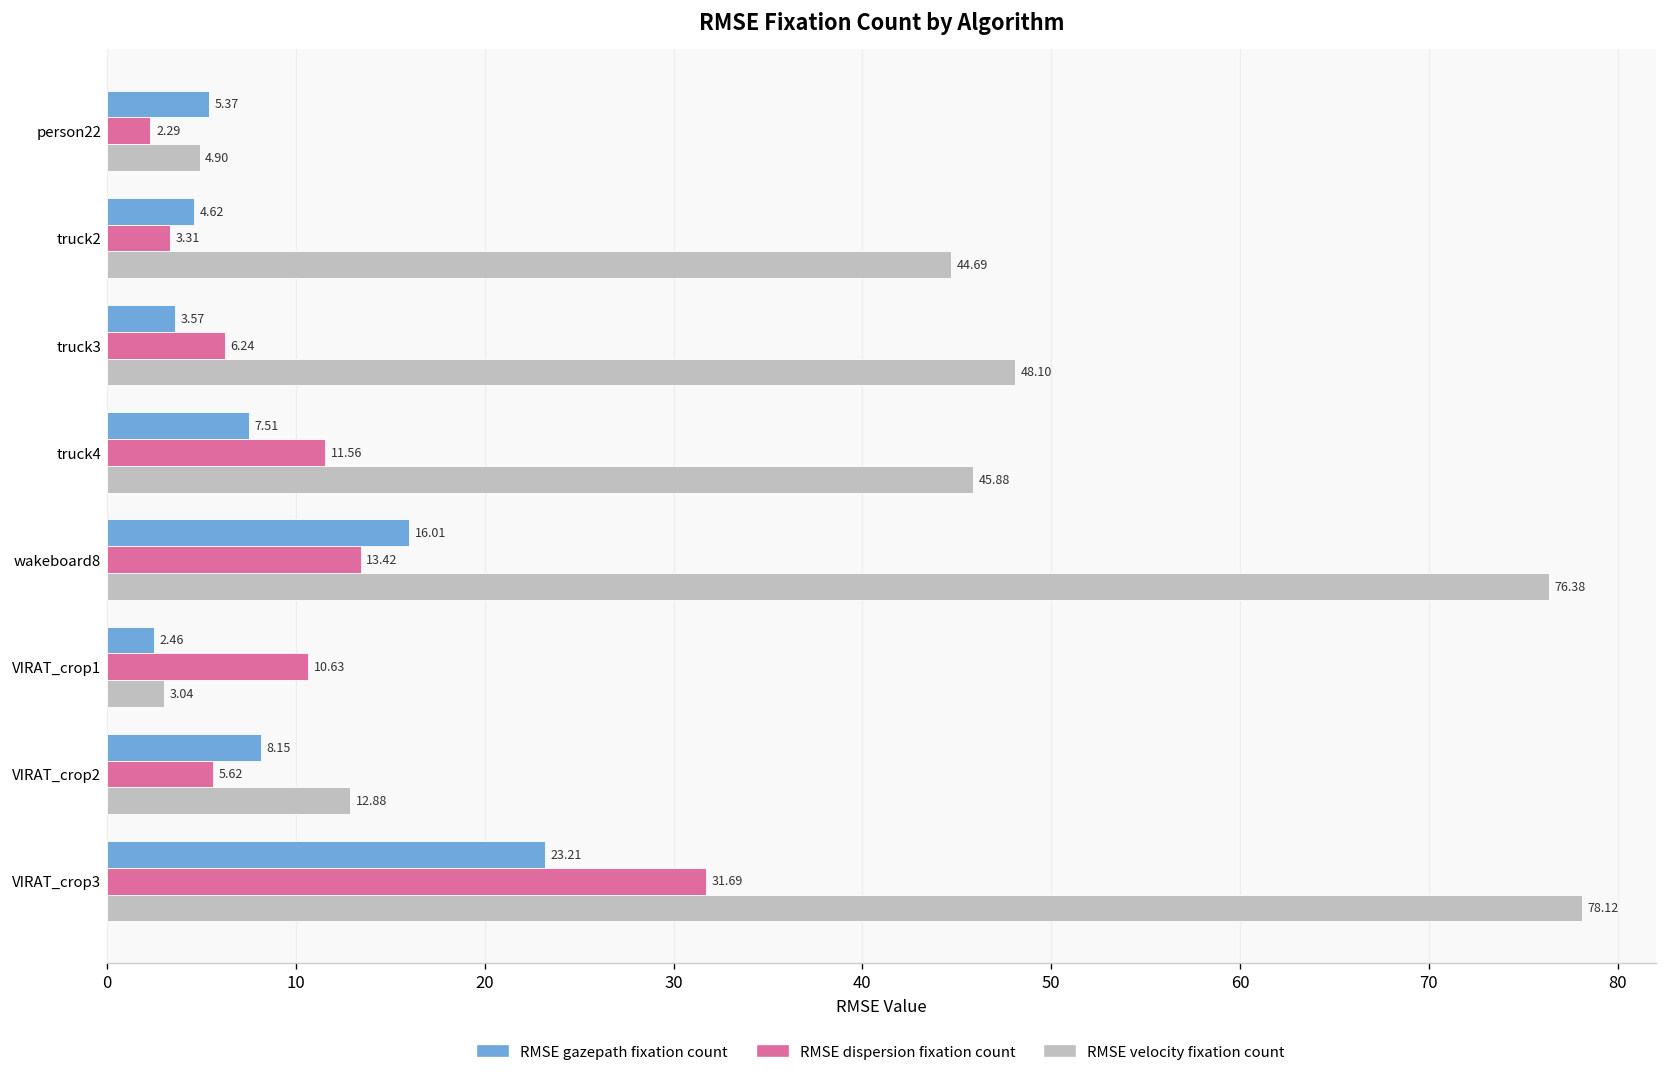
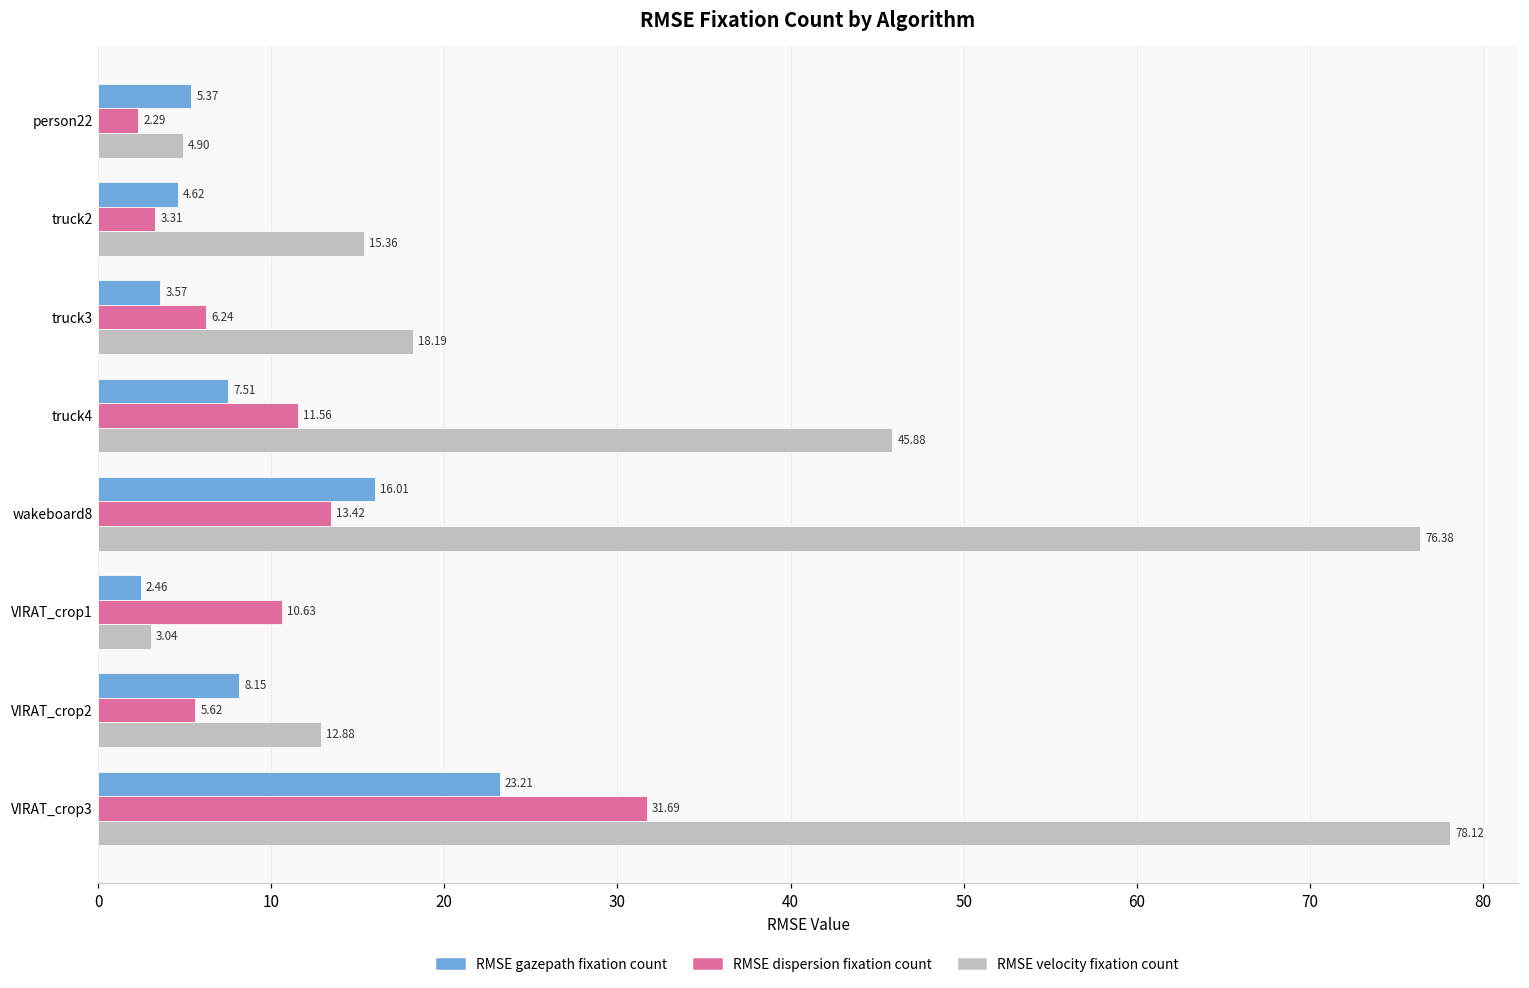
  {
    "RMSE gazepath fixation count": {
      "person22": 5.37,
      "truck2": 4.62,
      "truck3": 3.57,
      "truck4": 7.51,
      "wakeboard8": 16.01,
      "VIRAT_crop1": 2.46,
      "VIRAT_crop2": 8.15,
      "VIRAT_crop3": 23.21
    },
    "RMSE dispersion fixation count": {
      "person22": 2.29,
      "truck2": 3.31,
      "truck3": 6.24,
      "truck4": 11.56,
      "wakeboard8": 13.42,
      "VIRAT_crop1": 10.63,
      "VIRAT_crop2": 5.62,
      "VIRAT_crop3": 31.69
    },
    "RMSE velocity fixation count": {
      "person22": 4.90,
-     "truck2": 44.69,
-     "truck3": 48.10,
+     "truck2": 15.36,
+     "truck3": 18.19,
      "truck4": 45.88,
      "wakeboard8": 76.38,
      "VIRAT_crop1": 3.04,
      "VIRAT_crop2": 12.88,
      "VIRAT_crop3": 78.12
    }
  }
